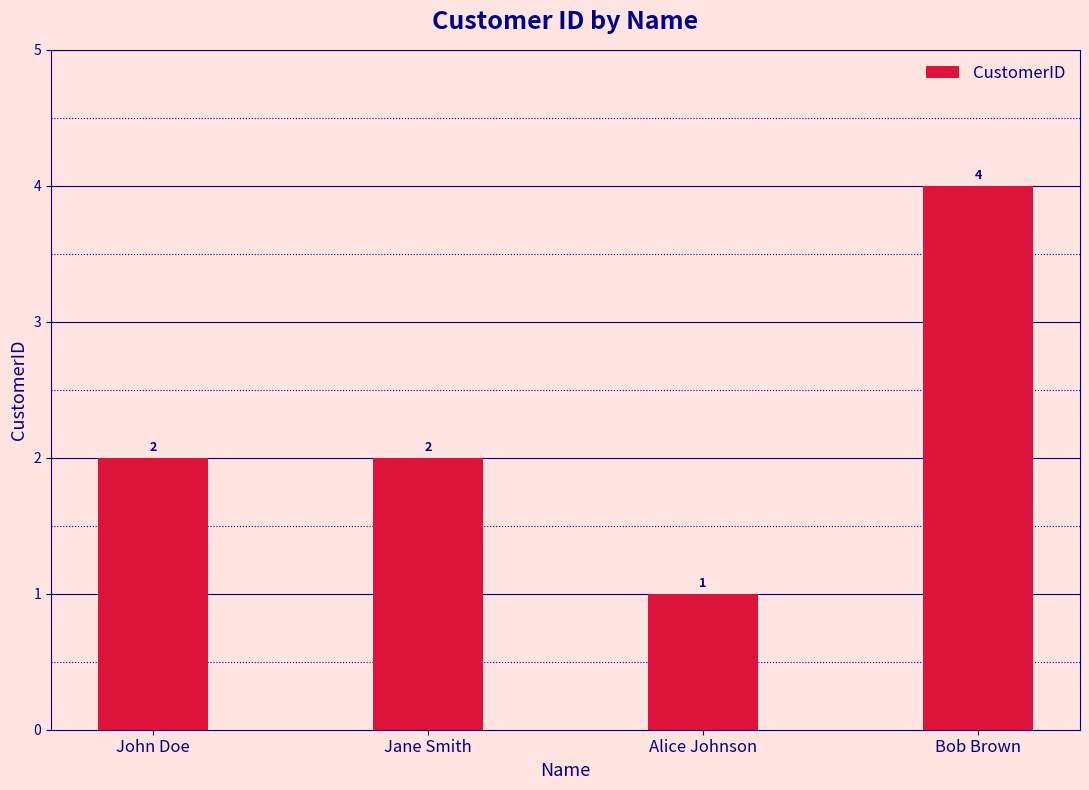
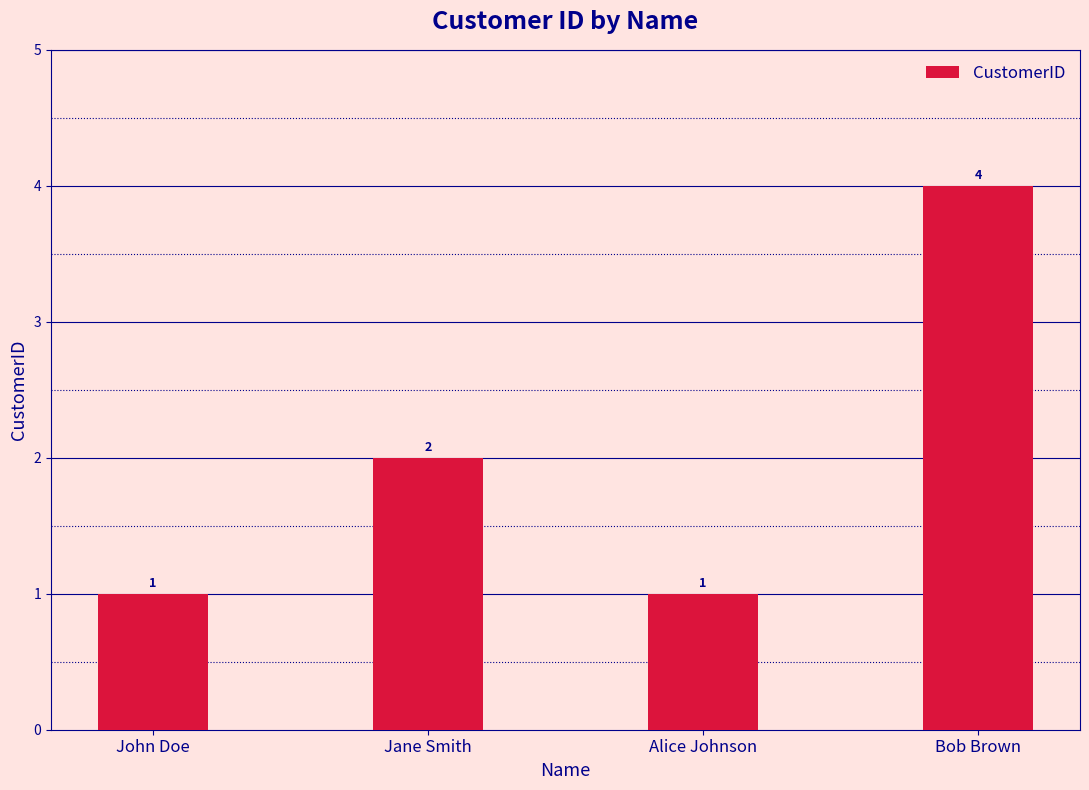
  {
-   "John Doe": 2,
+   "John Doe": 1,
    "Jane Smith": 2,
    "Alice Johnson": 1,
    "Bob Brown": 4
  }
